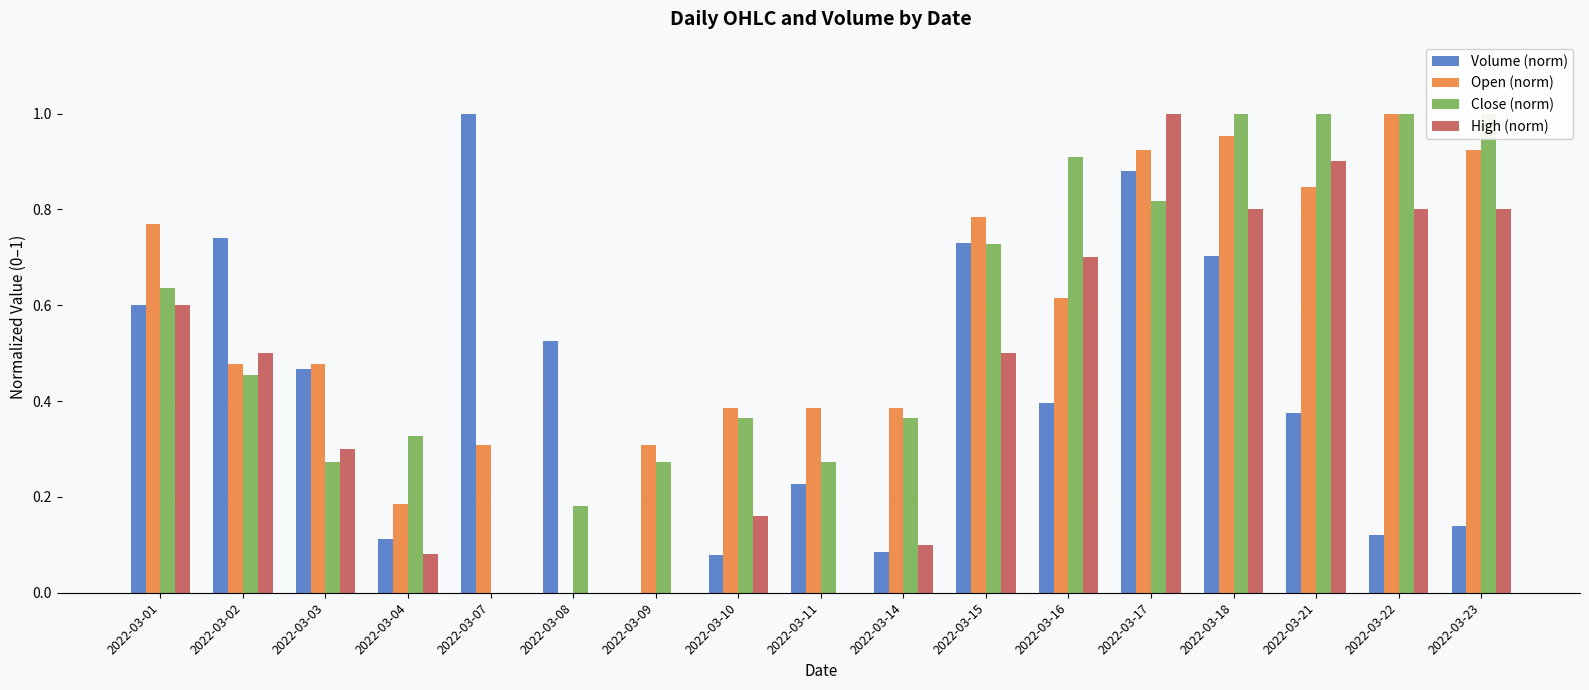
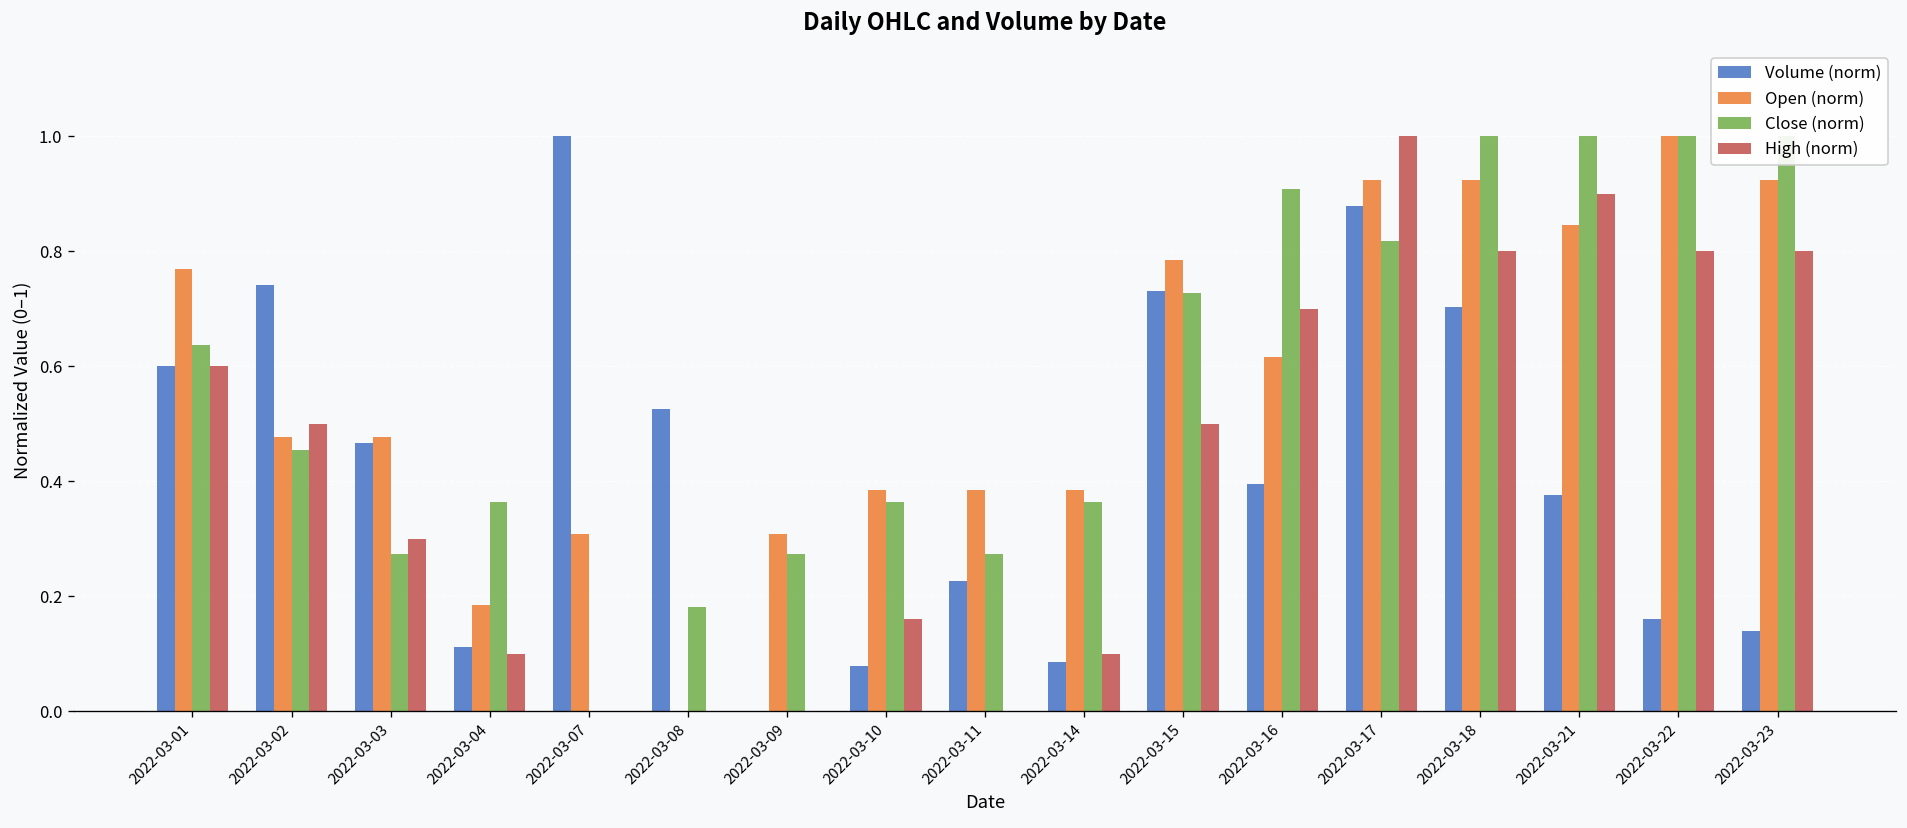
  {
    "Volume (norm)": {
      "2022-03-01": 0.60,
      "2022-03-02": 0.74,
      "2022-03-03": 0.47,
      "2022-03-04": 0.11,
      "2022-03-07": 1.00,
      "2022-03-08": 0.53,
      "2022-03-09": 0.00,
      "2022-03-10": 0.08,
      "2022-03-11": 0.23,
      "2022-03-14": 0.09,
      "2022-03-15": 0.73,
      "2022-03-16": 0.40,
      "2022-03-17": 0.88,
      "2022-03-18": 0.70,
      "2022-03-21": 0.38,
-     "2022-03-22": 0.12,
+     "2022-03-22": 0.16,
      "2022-03-23": 0.14
    },
    "Open (norm)": {
      "2022-03-01": 0.77,
      "2022-03-02": 0.48,
      "2022-03-03": 0.48,
      "2022-03-04": 0.18,
      "2022-03-07": 0.31,
      "2022-03-08": 0.00,
      "2022-03-09": 0.31,
      "2022-03-10": 0.38,
      "2022-03-11": 0.38,
      "2022-03-14": 0.38,
      "2022-03-15": 0.78,
      "2022-03-16": 0.62,
      "2022-03-17": 0.92,
-     "2022-03-18": 0.95,
+     "2022-03-18": 0.92,
      "2022-03-21": 0.85,
      "2022-03-22": 1.00,
      "2022-03-23": 0.92
    },
    "Close (norm)": {
      "2022-03-01": 0.64,
      "2022-03-02": 0.45,
      "2022-03-03": 0.27,
-     "2022-03-04": 0.33,
+     "2022-03-04": 0.36,
      "2022-03-07": 0.00,
      "2022-03-08": 0.18,
      "2022-03-09": 0.27,
      "2022-03-10": 0.36,
      "2022-03-11": 0.27,
      "2022-03-14": 0.36,
      "2022-03-15": 0.73,
      "2022-03-16": 0.91,
      "2022-03-17": 0.82,
      "2022-03-18": 1.00,
      "2022-03-21": 1.00,
      "2022-03-22": 1.00
    },
    "High (norm)": {
      "2022-03-01": 0.60,
      "2022-03-02": 0.50,
      "2022-03-03": 0.30,
-     "2022-03-04": 0.08,
+     "2022-03-04": 0.10,
      "2022-03-07": 0.00,
      "2022-03-08": 0.00,
      "2022-03-09": 0.00,
      "2022-03-10": 0.16,
      "2022-03-11": 0.00,
      "2022-03-14": 0.10,
      "2022-03-15": 0.50,
      "2022-03-16": 0.70,
      "2022-03-17": 1.00,
      "2022-03-18": 0.80,
      "2022-03-21": 0.90,
      "2022-03-22": 0.80,
      "2022-03-23": 0.80
    }
  }
